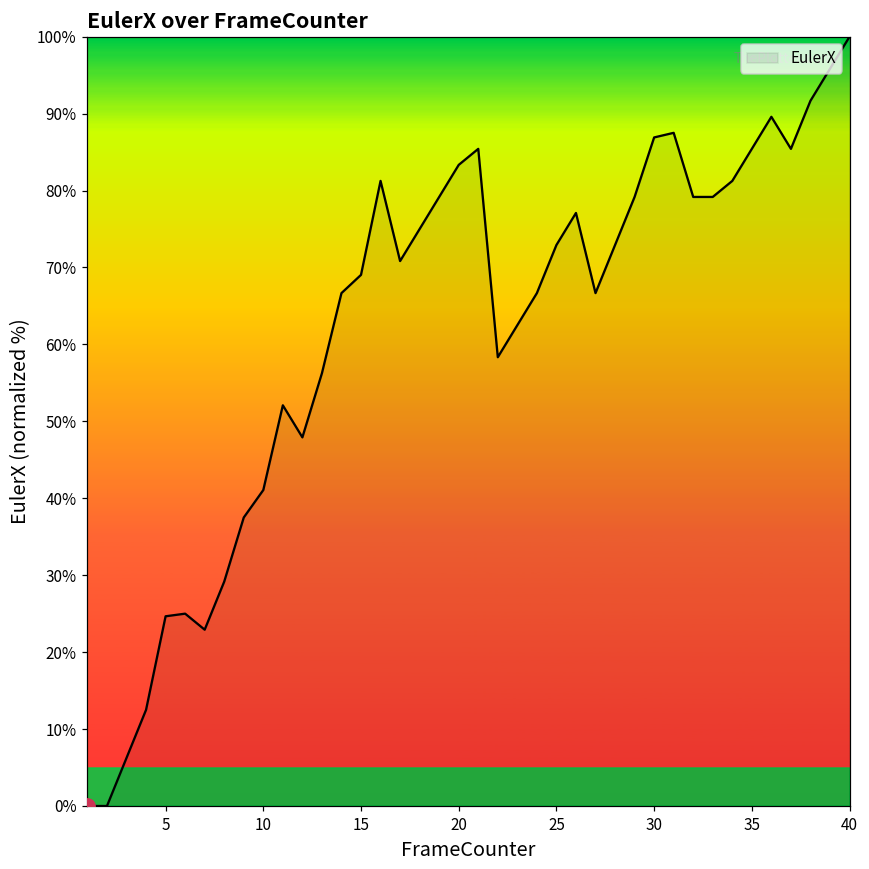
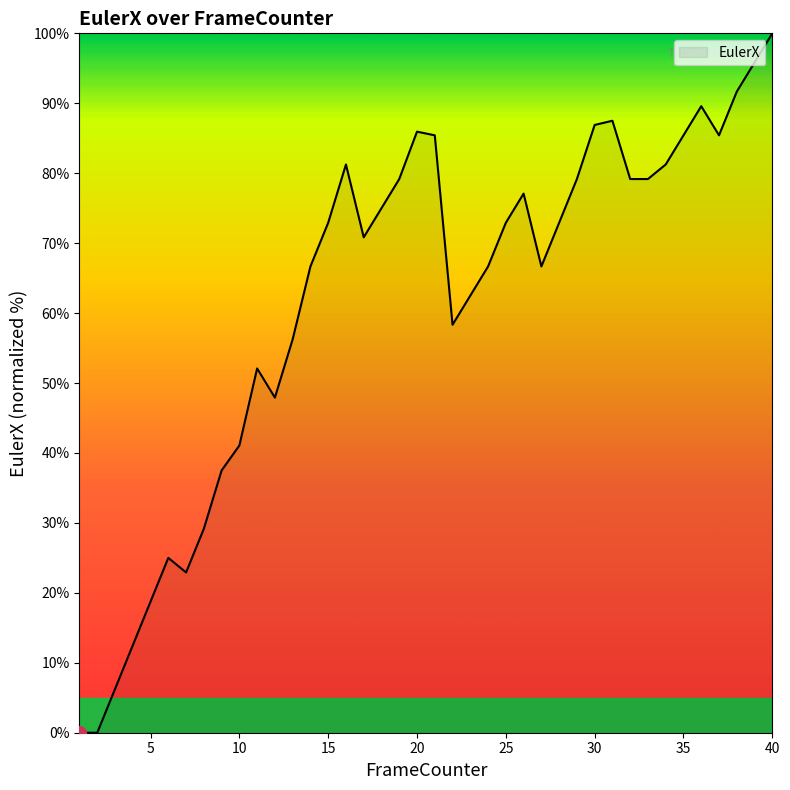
  {
    "EulerX": {
-     "5": "25%",
+     "5": "19%",
      "10": "41%",
-     "15": "69%",
-     "20": "83%",
+     "15": "73%",
+     "20": "86%",
      "25": "73%",
      "30": "87%",
      "35": "85%",
      "40": "100%"
    }
  }
